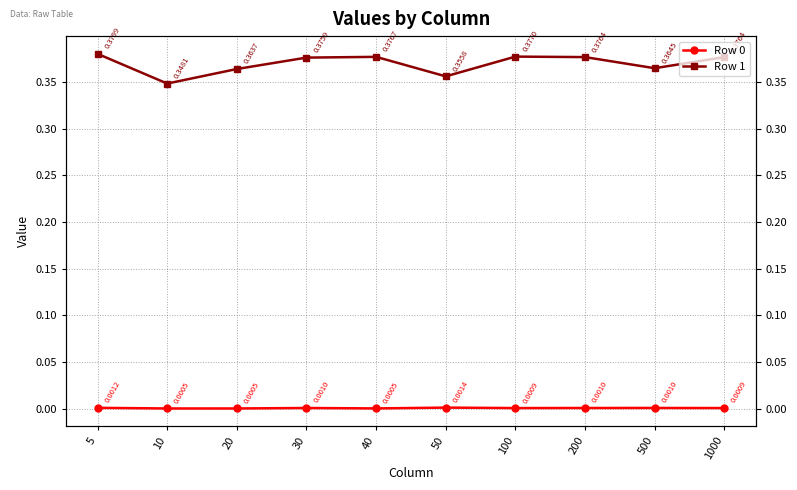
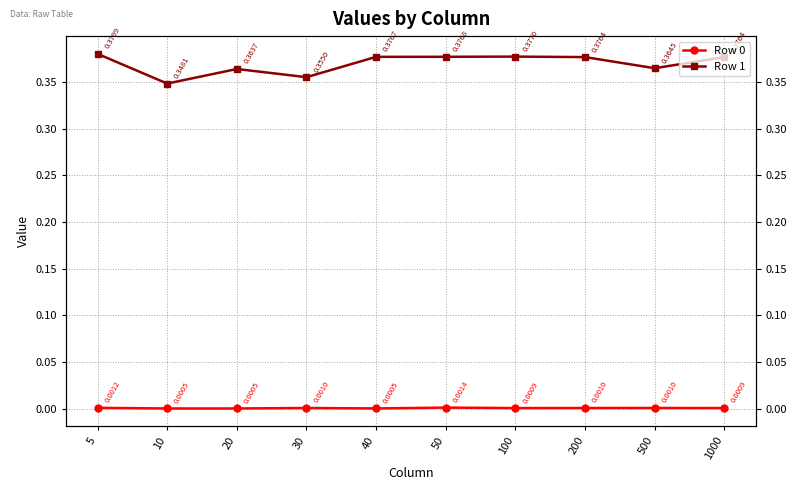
  {
    "Row 0": {
      "5": 0.0012,
      "10": 0.0005,
      "20": 0.0005,
      "30": 0.0010,
      "40": 0.0005,
      "50": 0.0014,
      "100": 0.0009,
      "200": 0.0010,
      "500": 0.0010,
      "1000": 0.0009
    },
    "Row 1": {
      "5": 0.3799,
      "10": 0.3481,
      "20": 0.3637,
-     "30": 0.3759,
+     "30": 0.3550,
      "40": 0.3767,
-     "50": 0.3558,
+     "50": 0.3768,
      "100": 0.3770,
      "200": 0.3764
    }
  }
